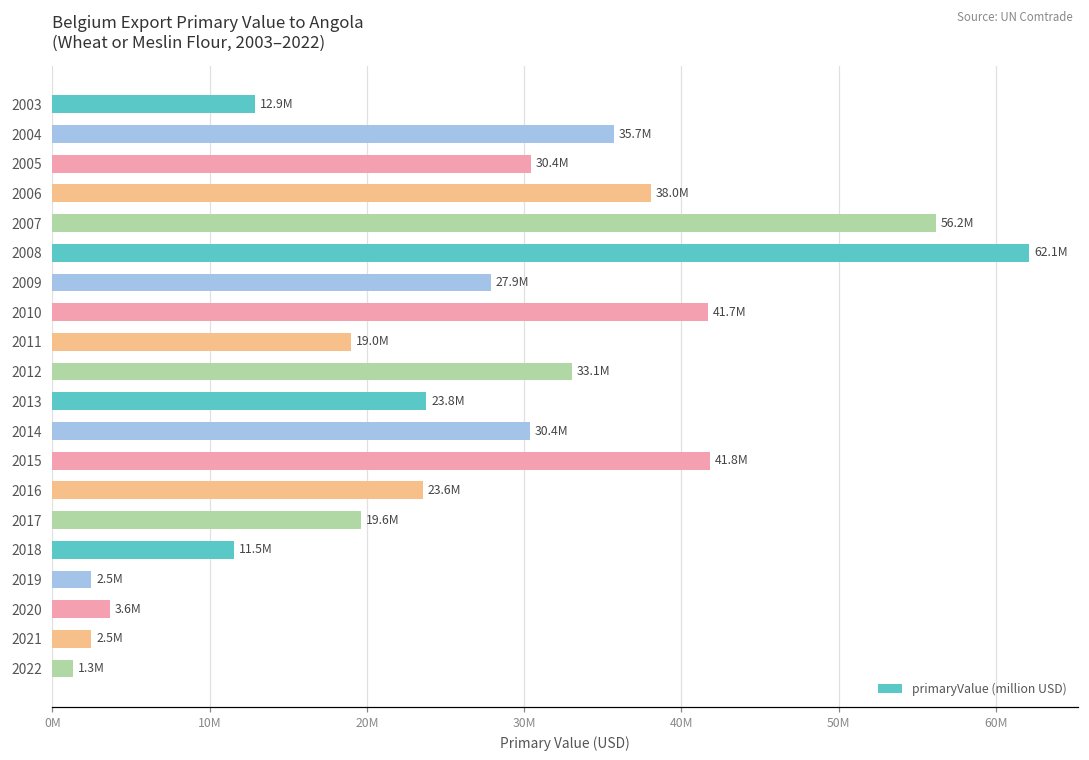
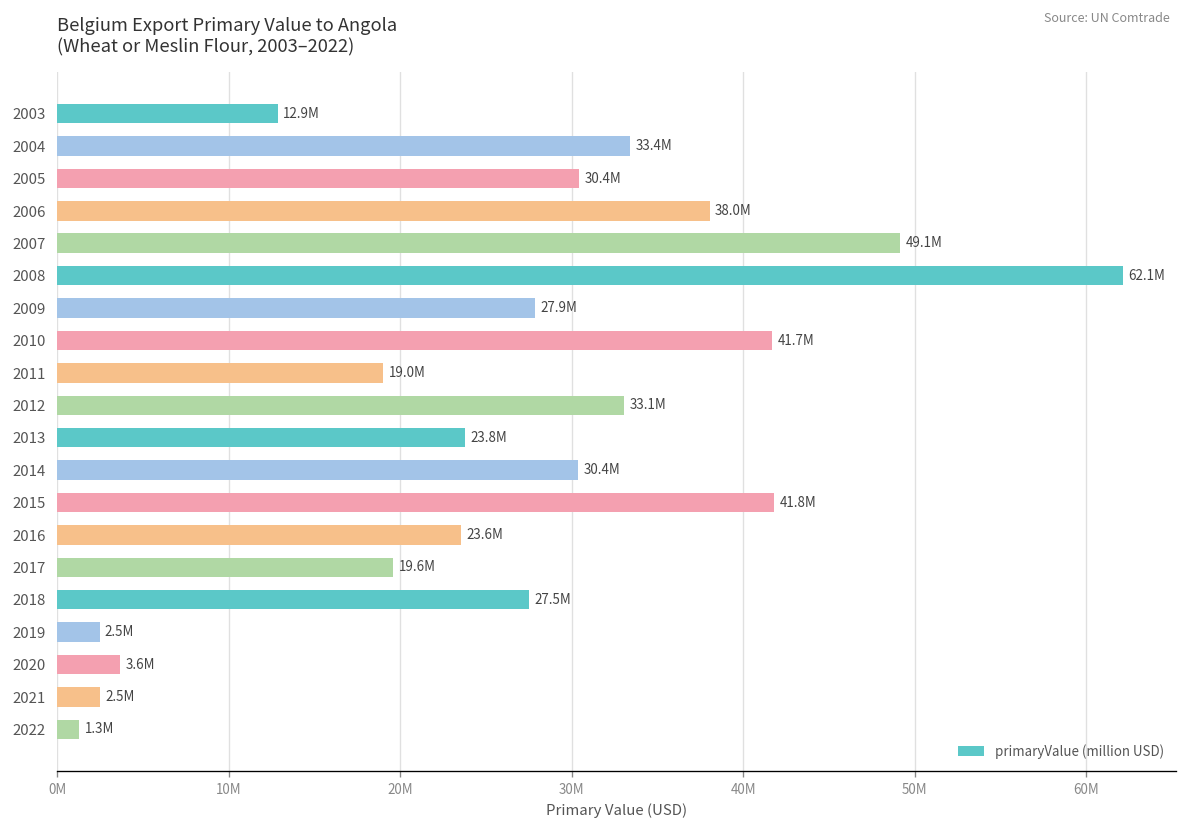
  {
    "2003": "12.9M",
-   "2004": "35.7M",
+   "2004": "33.4M",
    "2005": "30.4M",
    "2006": "38.0M",
-   "2007": "56.2M",
+   "2007": "49.1M",
    "2008": "62.1M",
    "2009": "27.9M",
    "2010": "41.7M",
    "2011": "19.0M",
    "2012": "33.1M",
    "2013": "23.8M",
    "2014": "30.4M",
    "2015": "41.8M",
    "2016": "23.6M",
    "2017": "19.6M",
-   "2018": "11.5M",
+   "2018": "27.5M",
    "2019": "2.5M",
    "2020": "3.6M",
    "2021": "2.5M",
    "2022": "1.3M"
  }
